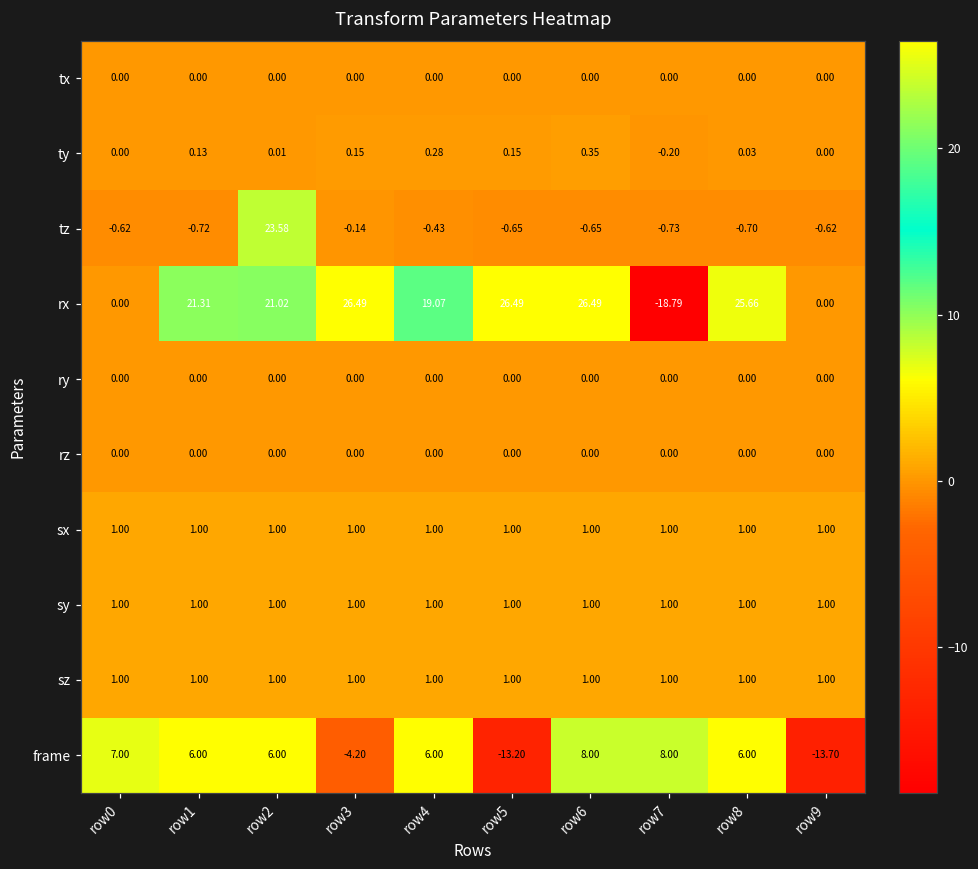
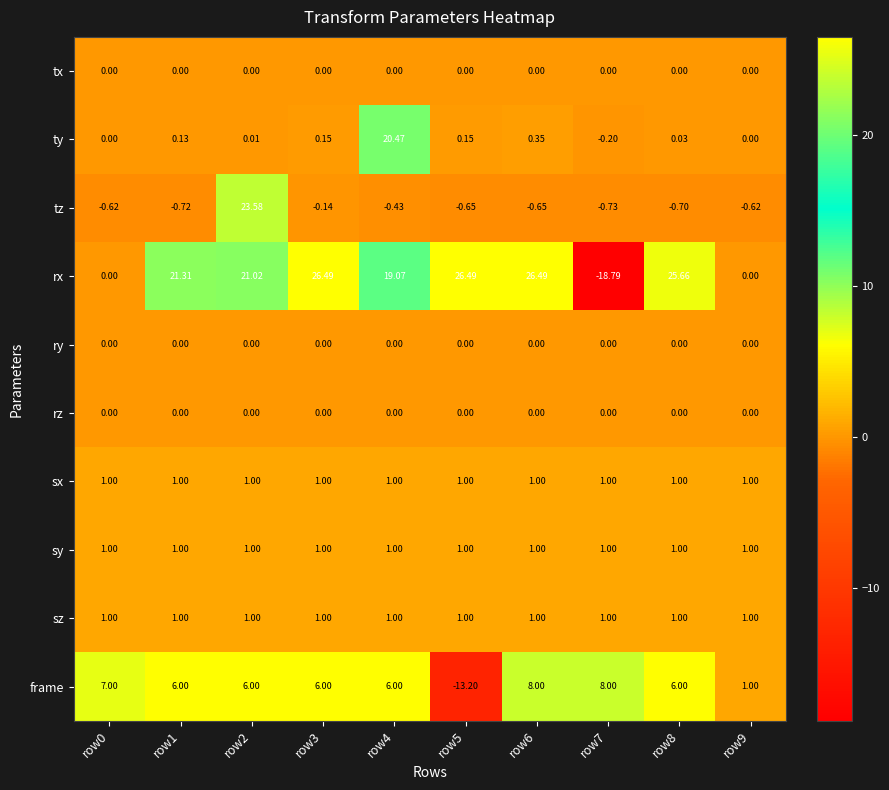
  {
    "tx": {
      "row0": 0.00,
      "row1": 0.00,
      "row2": 0.00,
      "row3": 0.00,
      "row4": 0.00,
      "row5": 0.00,
      "row6": 0.00,
      "row7": 0.00,
      "row8": 0.00,
      "row9": 0.00
    },
    "ty": {
      "row0": 0.00,
      "row1": 0.13,
      "row2": 0.01,
      "row3": 0.15,
-     "row4": 0.28,
+     "row4": 20.47,
      "row5": 0.15,
      "row6": 0.35,
      "row7": -0.20,
      "row8": 0.03,
      "row9": 0.00
    },
    "tz": {
      "row0": -0.62,
      "row1": -0.72,
      "row2": 23.58,
      "row3": -0.14,
      "row4": -0.43,
      "row5": -0.65,
      "row6": -0.65,
      "row7": -0.73,
      "row8": -0.70,
      "row9": -0.62
    },
    "rx": {
      "row0": 0.00,
      "row1": 21.31,
      "row2": 21.02,
      "row3": 26.49,
      "row4": 19.07,
      "row5": 26.49,
      "row6": 26.49,
      "row7": -18.79,
      "row8": 25.66,
      "row9": 0.00
    },
    "ry": {
      "row0": 0.00,
      "row1": 0.00,
      "row2": 0.00,
      "row3": 0.00,
      "row4": 0.00,
      "row5": 0.00,
      "row6": 0.00,
      "row7": 0.00,
      "row8": 0.00,
      "row9": 0.00
    },
    "rz": {
      "row0": 0.00,
      "row1": 0.00,
      "row2": 0.00,
      "row3": 0.00,
      "row4": 0.00,
      "row5": 0.00,
      "row6": 0.00,
      "row7": 0.00,
      "row8": 0.00,
      "row9": 0.00
    },
    "sx": {
      "row0": 1.00,
      "row1": 1.00,
      "row2": 1.00,
      "row3": 1.00,
      "row4": 1.00,
      "row5": 1.00,
      "row6": 1.00,
      "row7": 1.00,
      "row8": 1.00,
      "row9": 1.00
    },
    "sy": {
      "row0": 1.00,
      "row1": 1.00,
      "row2": 1.00,
      "row3": 1.00,
      "row4": 1.00,
      "row5": 1.00,
      "row6": 1.00,
      "row7": 1.00,
      "row8": 1.00,
      "row9": 1.00
    },
    "sz": {
      "row0": 1.00,
      "row1": 1.00,
      "row2": 1.00,
      "row3": 1.00,
      "row4": 1.00,
      "row5": 1.00,
      "row6": 1.00,
      "row7": 1.00,
      "row8": 1.00,
      "row9": 1.00
    },
    "frame": {
      "row0": 7.00,
      "row1": 6.00,
      "row2": 6.00,
-     "row3": -4.20,
+     "row3": 6.00,
      "row4": 6.00,
      "row5": -13.20,
      "row6": 8.00,
      "row7": 8.00,
      "row8": 6.00,
-     "row9": -13.70
+     "row9": 1.00
    }
  }
